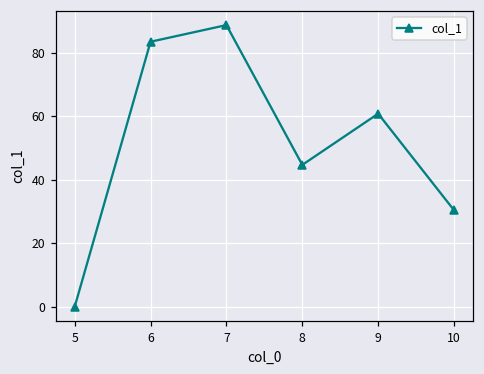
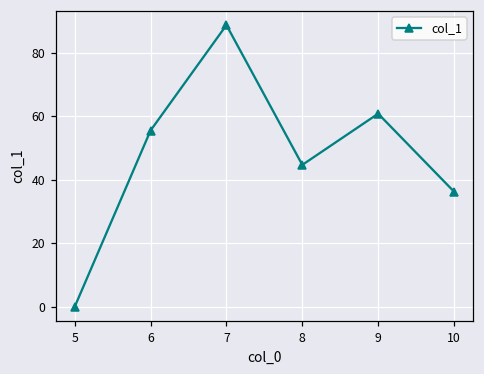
  {
    "5": 0,
-   "6": 83,
+   "6": 55,
    "7": 89,
    "8": 45,
    "9": 61,
-   "10": 30
+   "10": 36
  }
